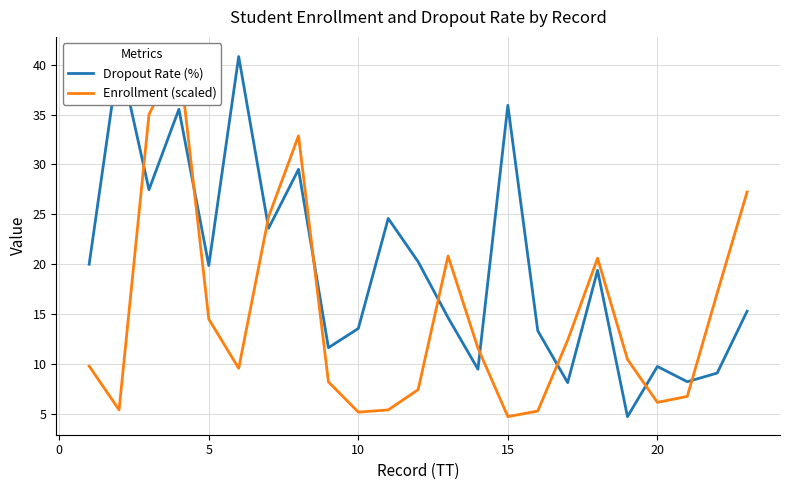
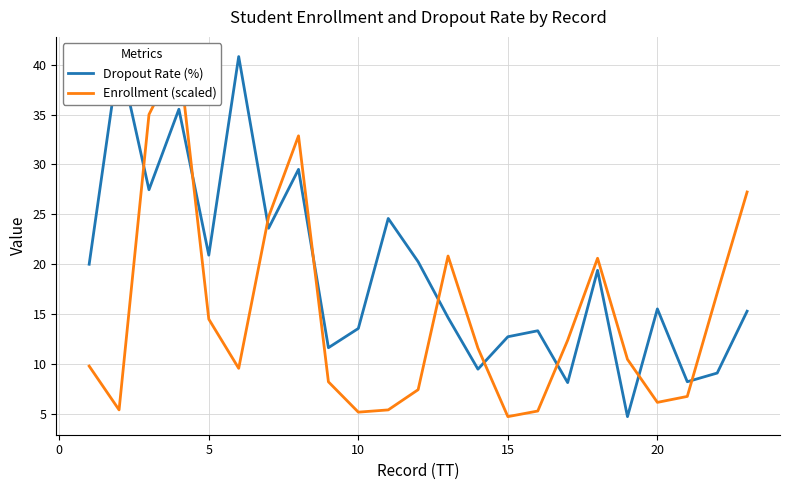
  {
    "Dropout Rate (%)": {
-     "5": 20,
+     "5": 21,
      "10": 14,
-     "15": 36,
-     "20": 10
+     "15": 13,
+     "20": 16
    },
    "Enrollment (scaled)": {
      "5": 14,
      "10": 5,
      "15": 5,
      "20": 6
    }
  }
